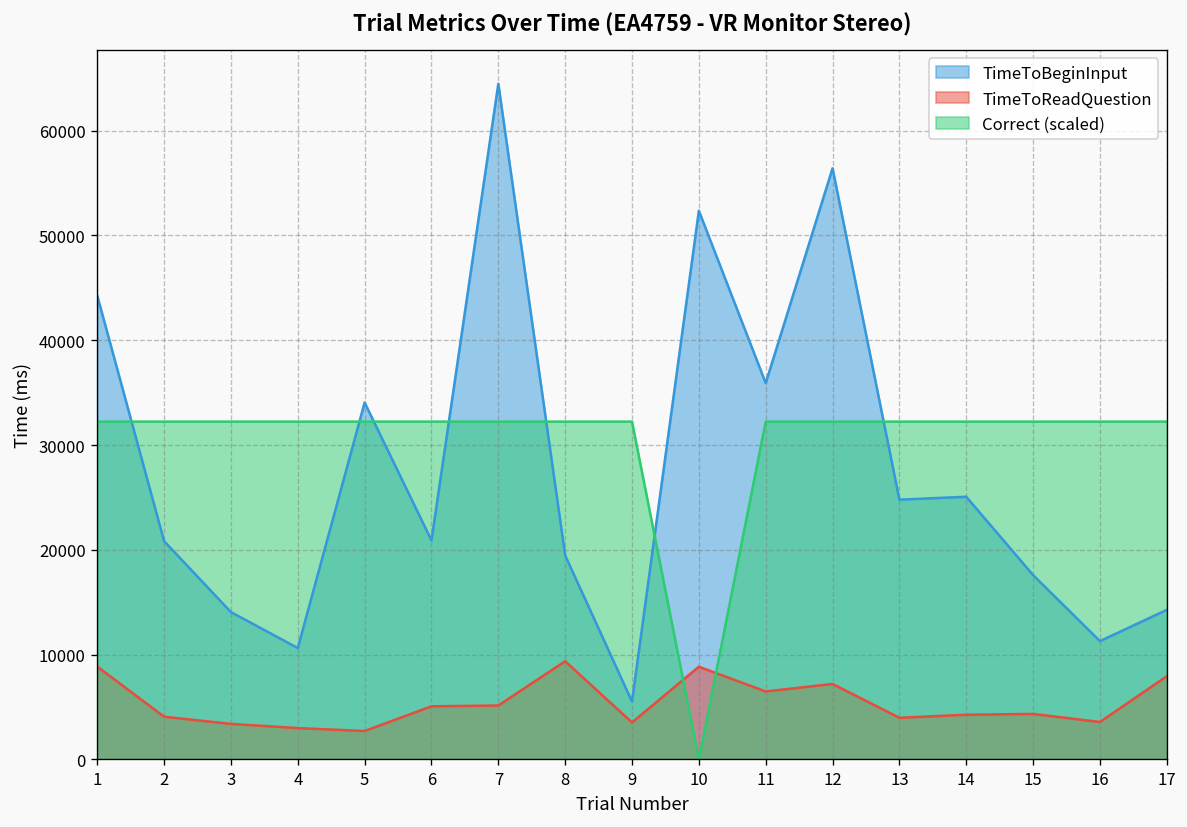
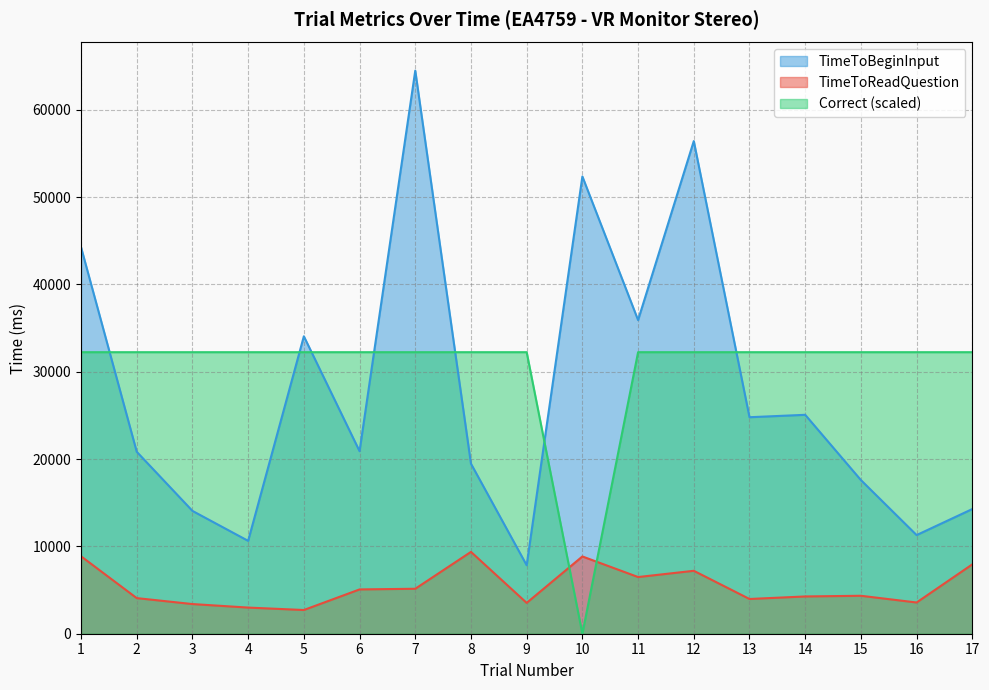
  {
    "TimeToBeginInput": {
      "1": 44000,
      "2": 21000,
      "3": 14000,
      "4": 11000,
      "5": 34000,
      "6": 21000,
      "7": 64000,
      "8": 19000,
-     "9": 6000,
+     "9": 8000,
      "10": 52000,
      "11": 36000,
      "12": 56000,
      "13": 25000,
      "14": 25000,
      "15": 18000,
      "16": 11000,
      "17": 14000
    },
    "TimeToReadQuestion": {
      "1": 9000,
      "2": 4000,
      "3": 3000,
      "4": 3000,
      "5": 3000,
      "6": 5000,
      "7": 5000,
      "8": 9000,
      "9": 4000,
      "10": 9000,
      "11": 6000,
      "12": 7000,
      "13": 4000,
      "14": 4000,
      "15": 4000,
      "16": 4000,
      "17": 8000
    },
    "Correct (scaled)": {
      "1": 32000,
      "2": 32000,
      "3": 32000,
      "4": 32000,
      "5": 32000,
      "6": 32000,
      "7": 32000,
      "8": 32000,
      "9": 32000,
      "10": 0,
      "11": 32000,
      "12": 32000,
      "13": 32000,
      "14": 32000,
      "15": 32000,
      "16": 32000,
      "17": 32000
    }
  }
